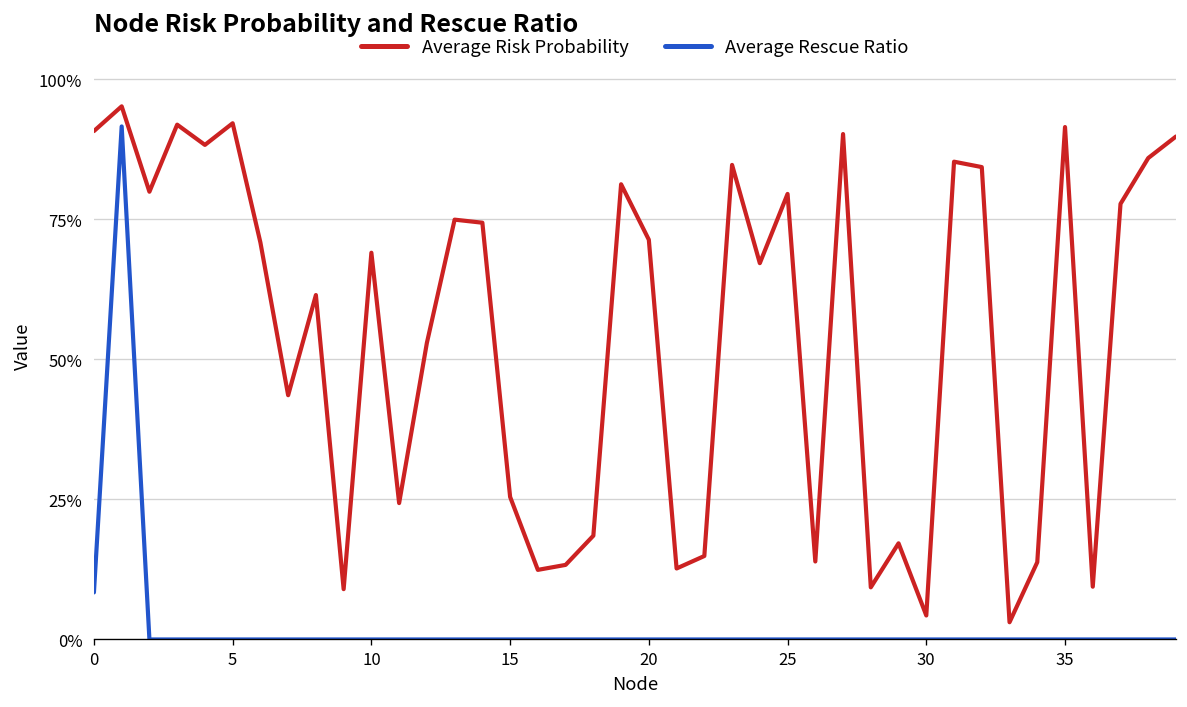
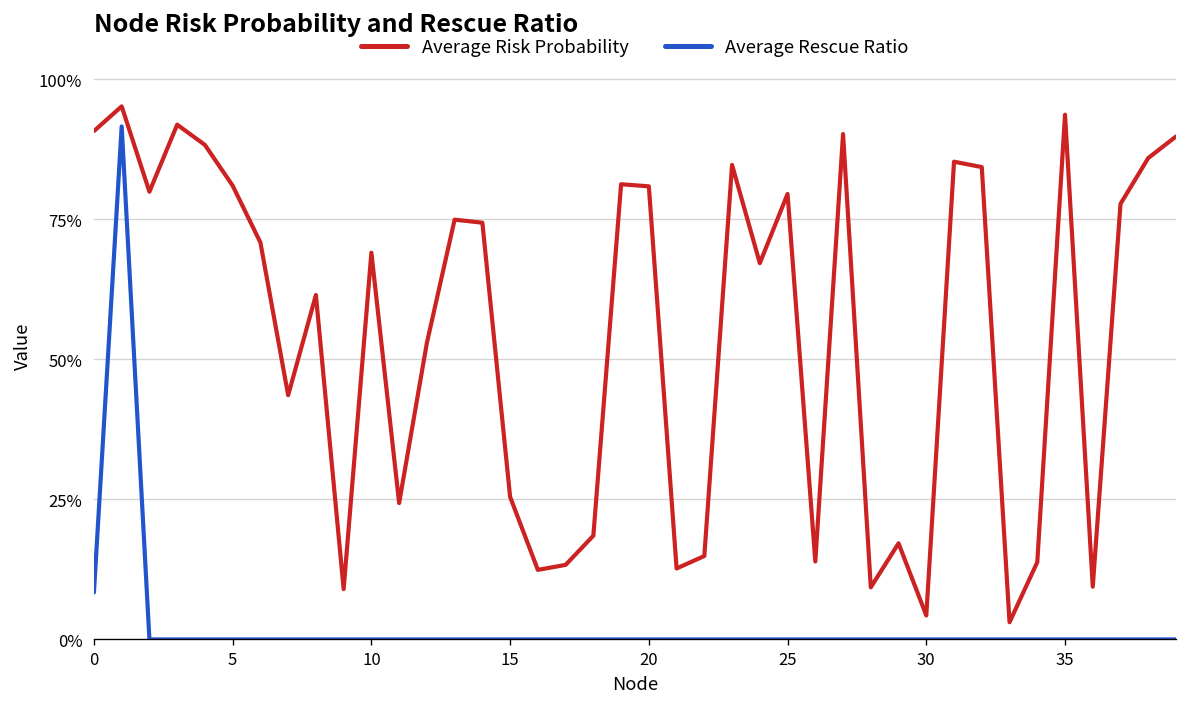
  {
    "Average Risk Probability": {
      "0": "91%",
-     "5": "92%",
+     "5": "81%",
      "10": "69%",
      "15": "25%",
-     "20": "71%",
+     "20": "81%",
      "25": "80%",
      "30": "4%",
-     "35": "91%"
+     "35": "94%"
    },
    "Average Rescue Ratio": {
      "0": "8%",
      "5": "0%",
      "10": "0%",
      "15": "0%",
      "20": "0%",
      "25": "0%",
      "30": "0%",
      "35": "0%"
    }
  }
